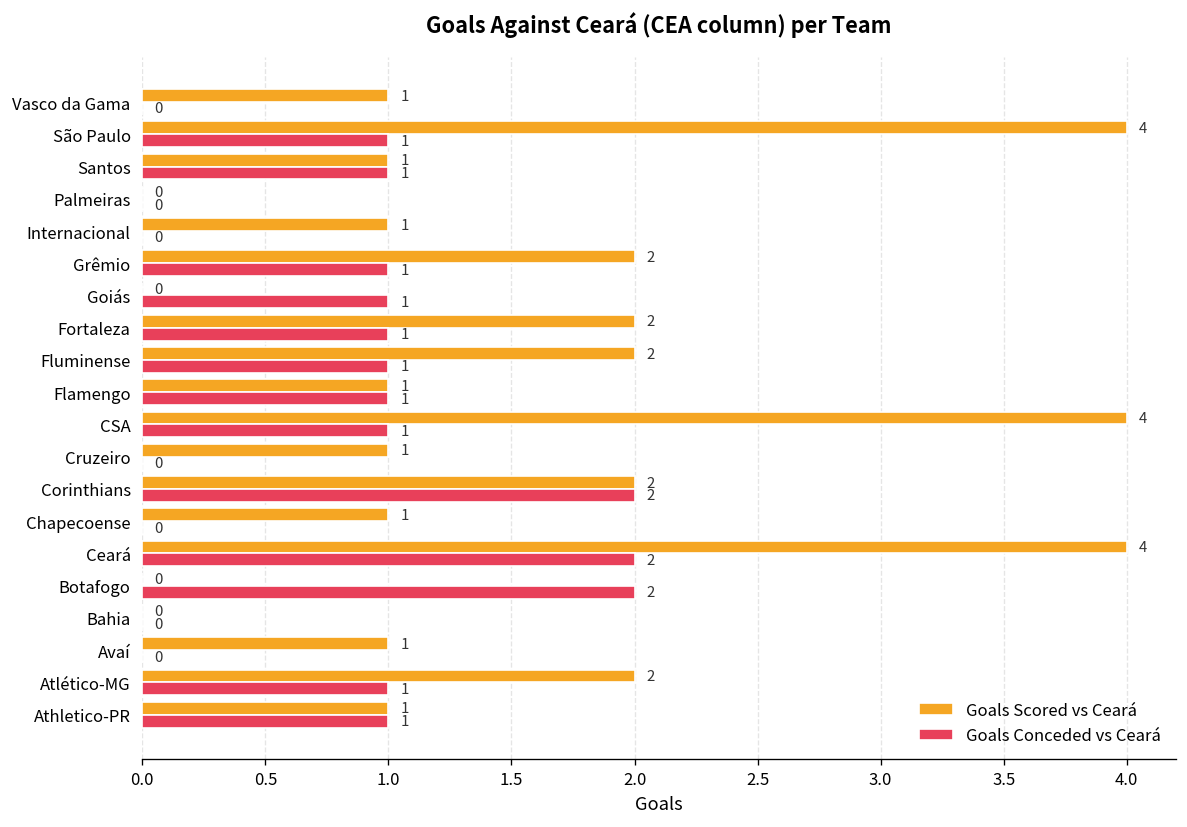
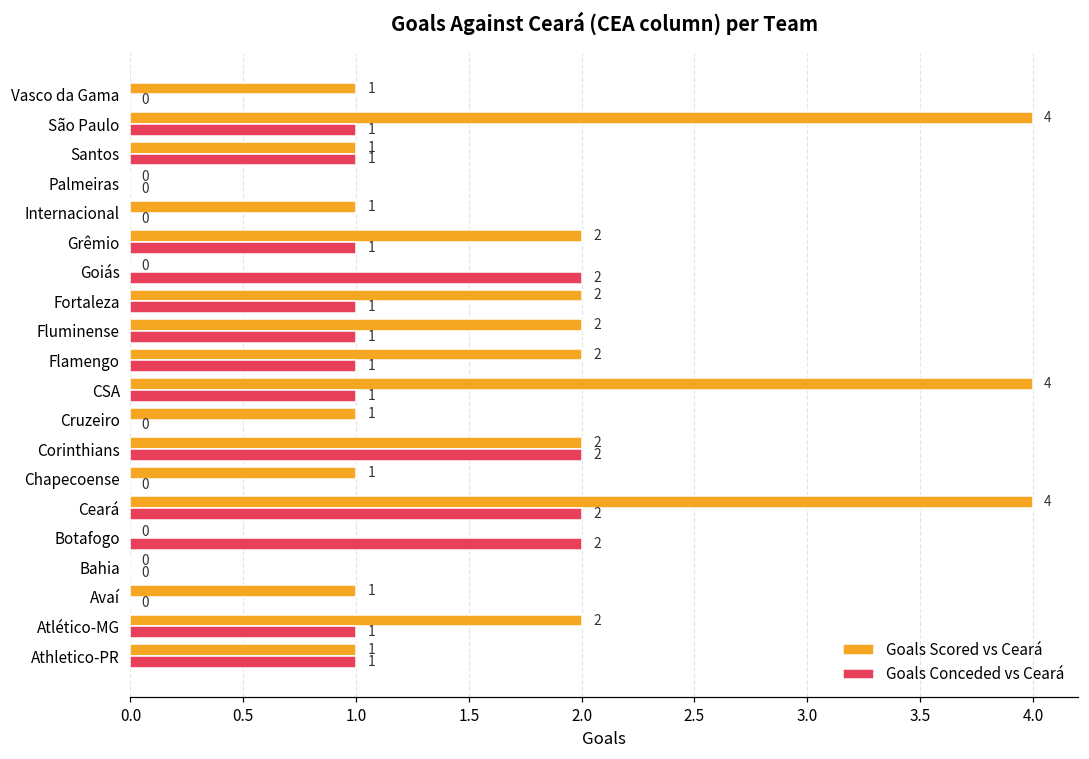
  {
    "Goals Scored vs Ceará": {
      "Vasco da Gama": 1,
      "São Paulo": 4,
      "Internacional": 1,
      "Grêmio": 2,
      "Goiás": 0,
      "Fortaleza": 2,
      "Fluminense": 2,
-     "Flamengo": 1,
+     "Flamengo": 2,
      "CSA": 4,
      "Cruzeiro": 1,
      "Chapecoense": 1,
      "Ceará": 4,
      "Botafogo": 0,
      "Avaí": 1,
      "Atlético-MG": 2
    },
    "Goals Conceded vs Ceará": {
      "Vasco da Gama": 0,
      "São Paulo": 1,
      "Internacional": 0,
      "Grêmio": 1,
-     "Goiás": 1,
+     "Goiás": 2,
      "Fortaleza": 1,
      "Fluminense": 1,
      "Flamengo": 1,
      "CSA": 1,
      "Cruzeiro": 0,
      "Chapecoense": 0,
      "Ceará": 2,
      "Botafogo": 2,
      "Avaí": 0,
      "Atlético-MG": 1
    }
  }
